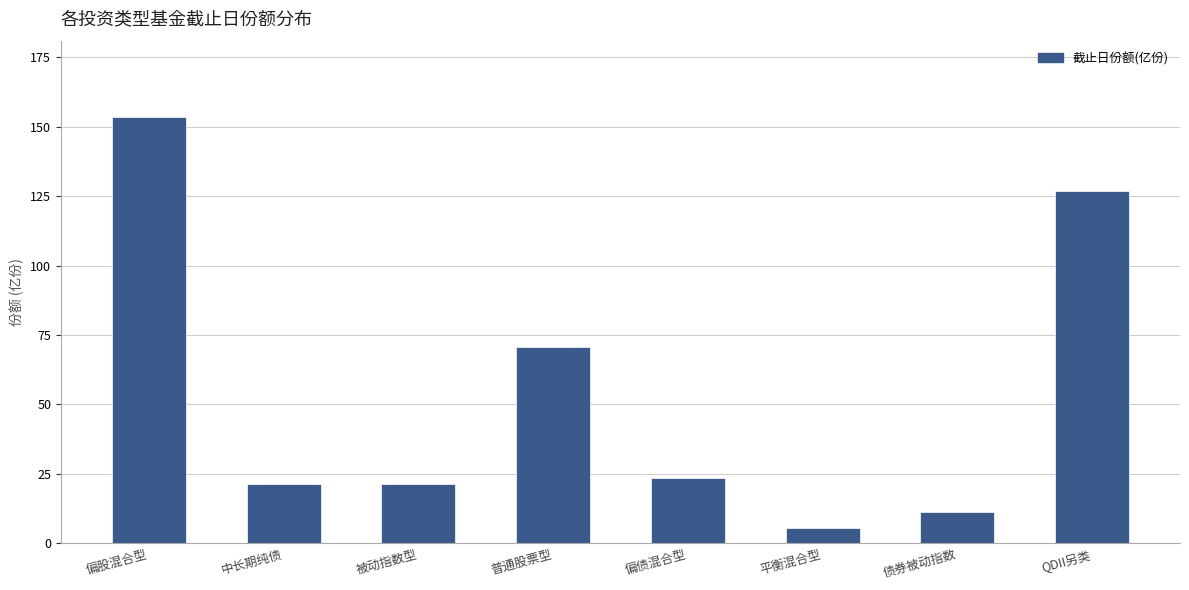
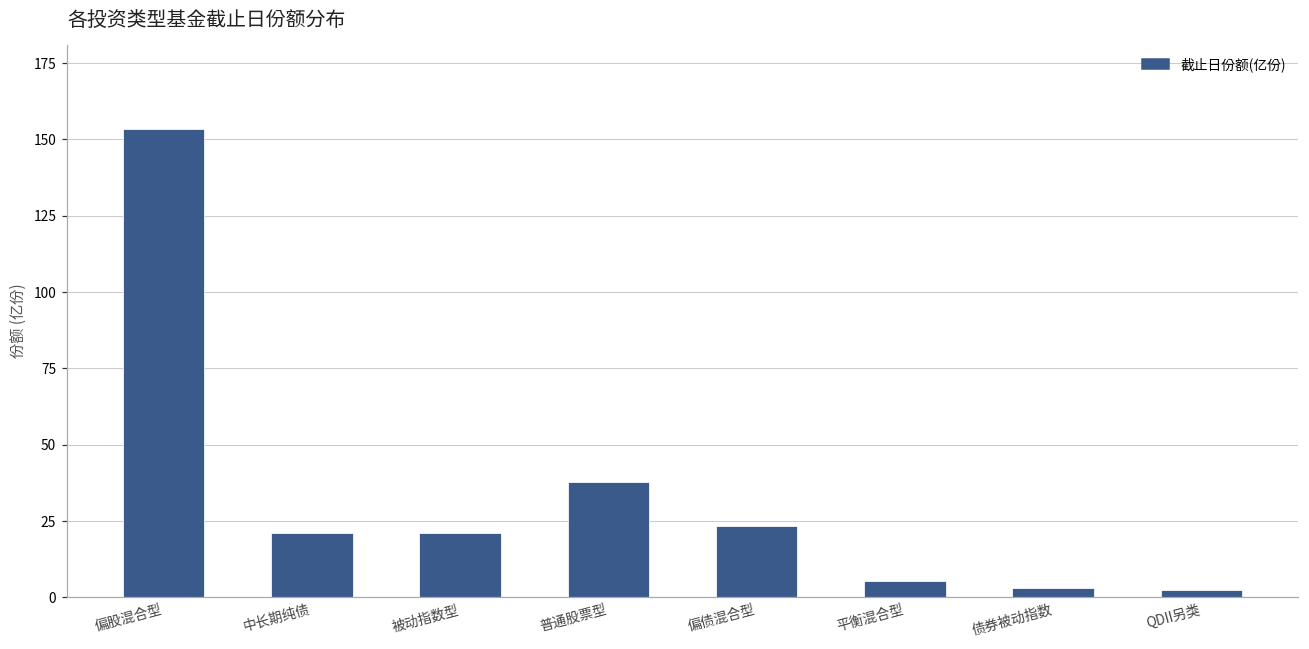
  {
    "偏股混合型": 153,
    "中长期纯债": 21,
    "被动指数型": 21,
-   "普通股票型": 71,
+   "普通股票型": 38,
    "偏债混合型": 23,
    "平衡混合型": 6,
-   "债券被动指数": 11,
-   "QDII另类": 127
+   "债券被动指数": 3,
+   "QDII另类": 2
  }
